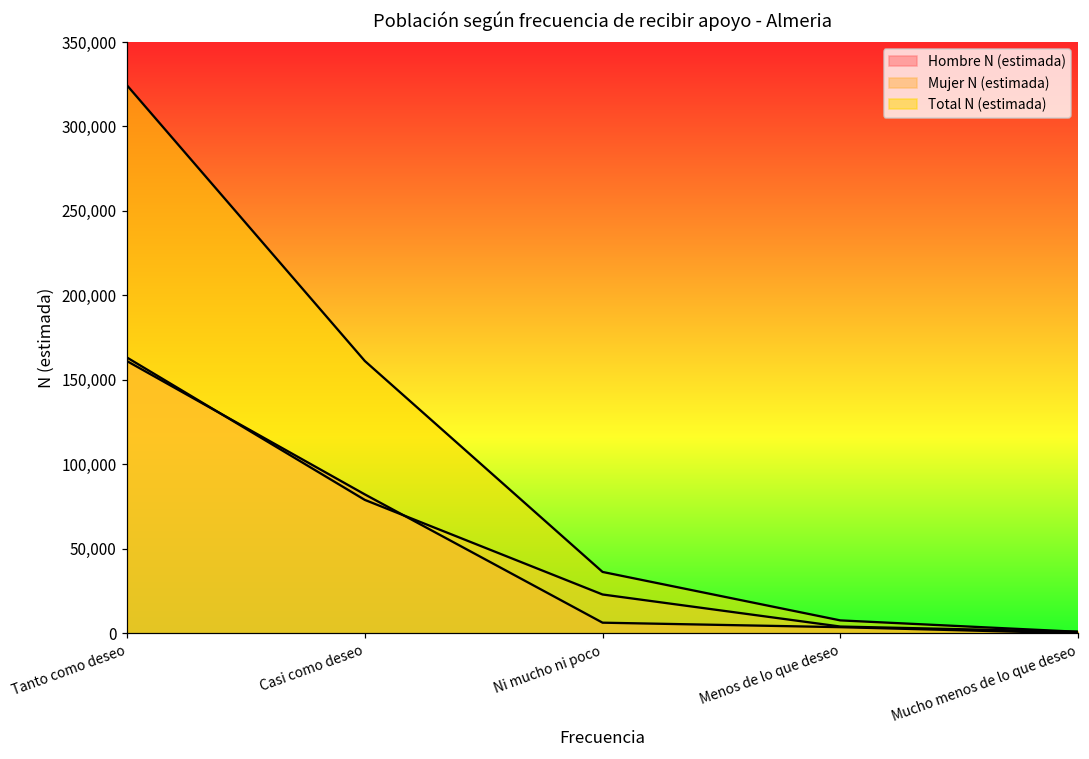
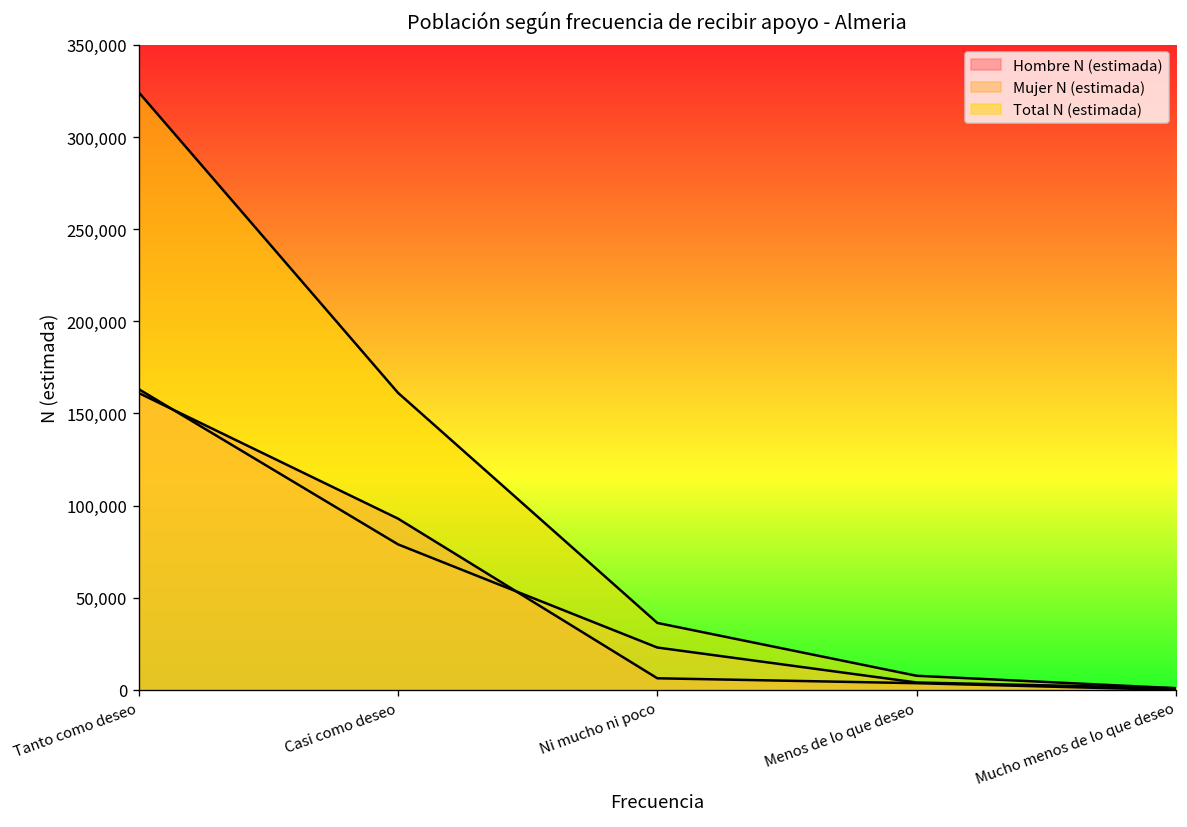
  {
    "Hombre N (estimada)": {
      "Tanto como deseo": "161,000",
-     "Casi como deseo": "82,000",
+     "Casi como deseo": "93,000",
      "Ni mucho ni poco": "6,000"
    }
  }
